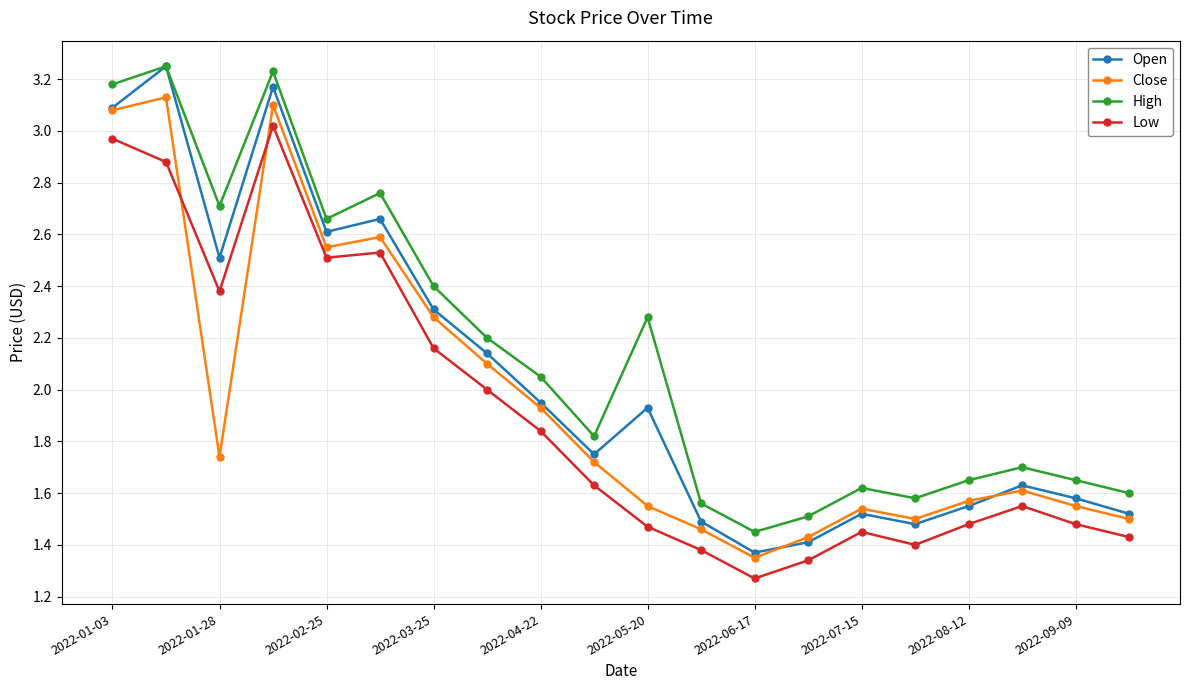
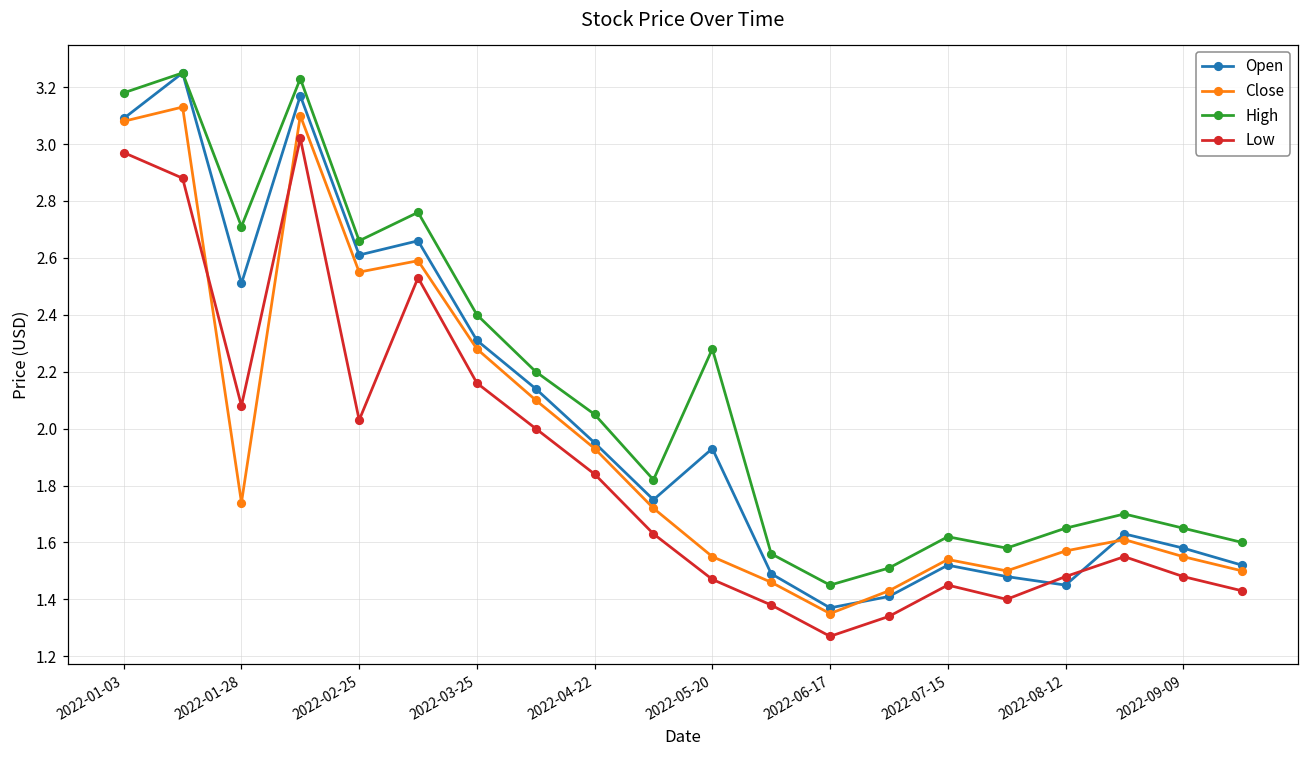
  {
    "Open": {
      "2022-01-03": 3.09,
      "2022-01-28": 2.51,
      "2022-02-25": 2.61,
      "2022-03-25": 2.31,
      "2022-04-22": 1.95,
      "2022-05-20": 1.93,
      "2022-06-17": 1.37,
      "2022-07-15": 1.52,
-     "2022-08-12": 1.55,
+     "2022-08-12": 1.45,
      "2022-09-09": 1.58
    },
    "Close": {
      "2022-01-03": 3.08,
      "2022-01-28": 1.74,
      "2022-02-25": 2.55,
      "2022-03-25": 2.28,
      "2022-04-22": 1.93,
      "2022-05-20": 1.55,
      "2022-06-17": 1.35,
      "2022-07-15": 1.54,
      "2022-08-12": 1.57,
      "2022-09-09": 1.55
    },
    "High": {
      "2022-01-03": 3.18,
      "2022-01-28": 2.71,
      "2022-02-25": 2.66,
      "2022-03-25": 2.40,
      "2022-04-22": 2.05,
      "2022-05-20": 2.28,
      "2022-06-17": 1.45,
      "2022-07-15": 1.62,
      "2022-08-12": 1.65,
      "2022-09-09": 1.65
    },
    "Low": {
      "2022-01-03": 2.97,
-     "2022-01-28": 2.38,
-     "2022-02-25": 2.51,
+     "2022-01-28": 2.08,
+     "2022-02-25": 2.03,
      "2022-03-25": 2.16,
      "2022-04-22": 1.84,
      "2022-05-20": 1.47,
      "2022-06-17": 1.27,
      "2022-07-15": 1.45,
      "2022-08-12": 1.48,
      "2022-09-09": 1.48
    }
  }
